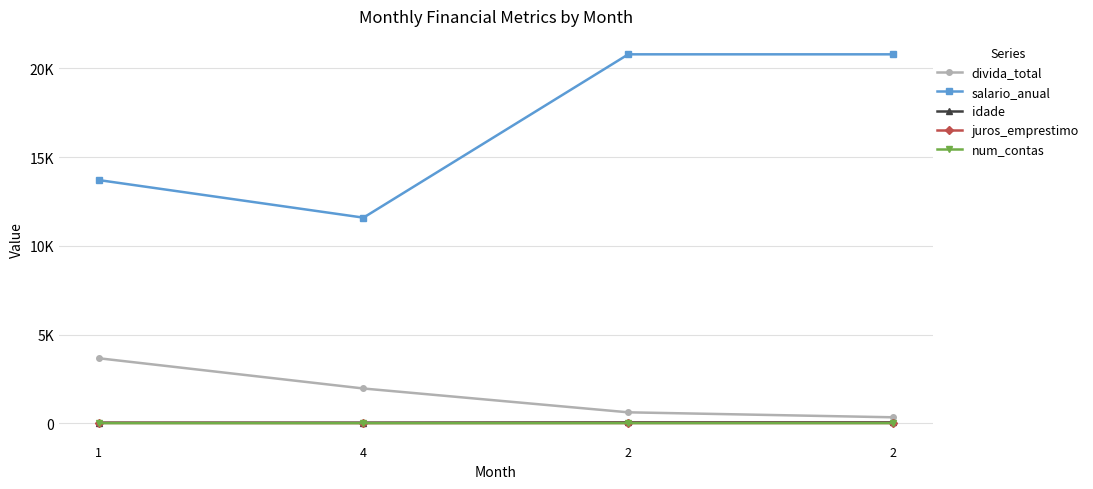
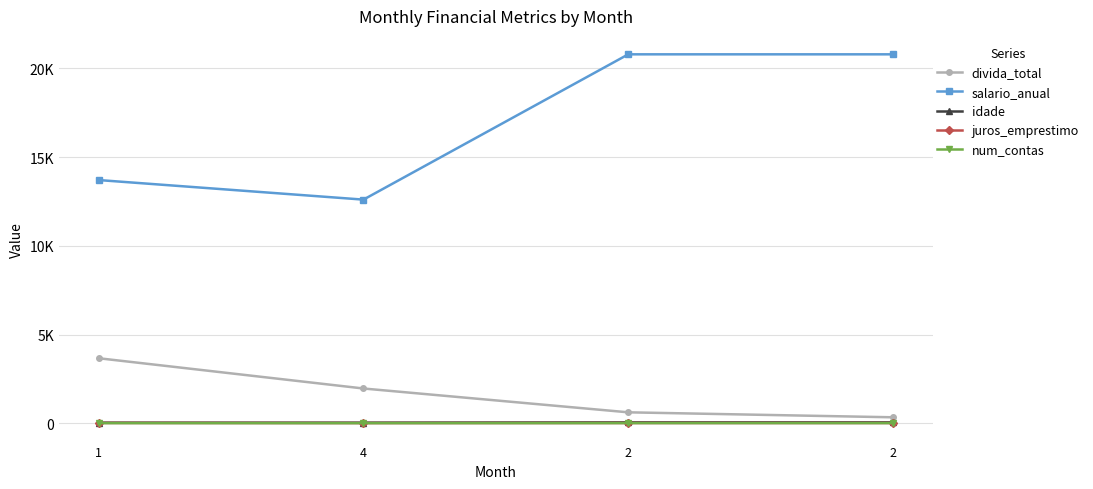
  {
    "divida_total": {
      "1": 3700,
      "4": 2000
    },
    "salario_anual": {
      "1": 13700,
-     "4": 11600
+     "4": 12600
    }
  }
